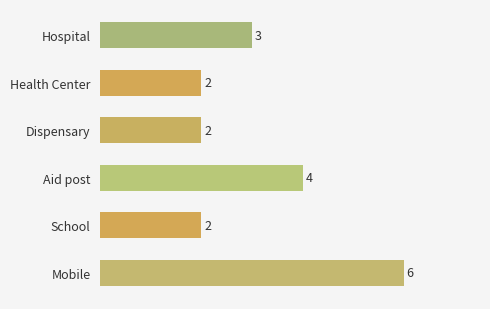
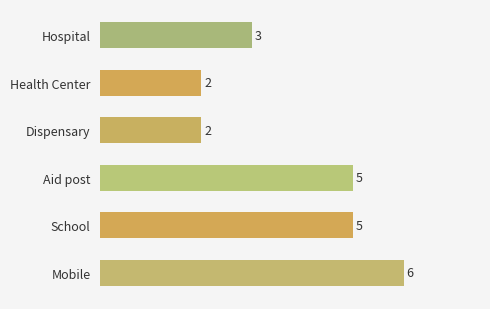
  {
    "Hospital": 3,
    "Health Center": 2,
    "Dispensary": 2,
-   "Aid post": 4,
-   "School": 2,
+   "Aid post": 5,
+   "School": 5,
    "Mobile": 6
  }
